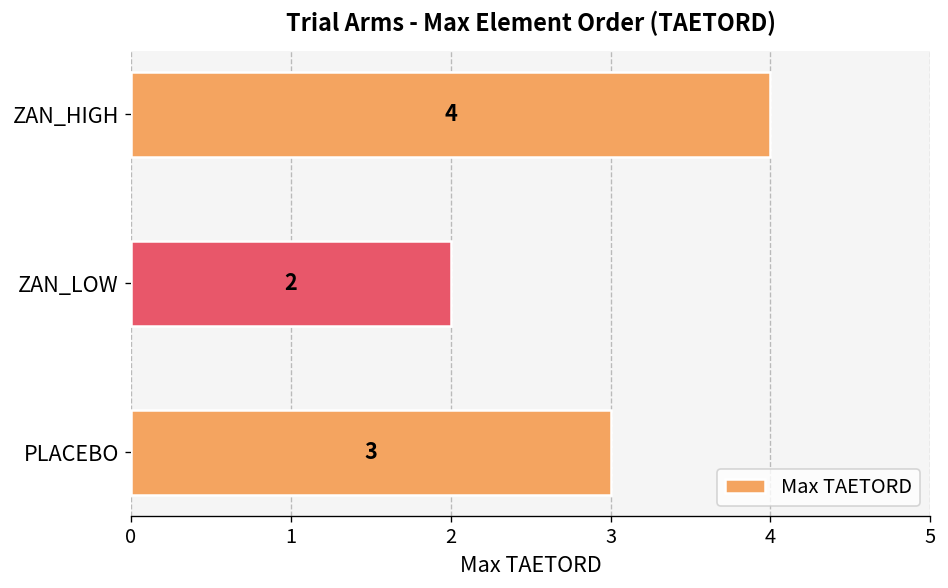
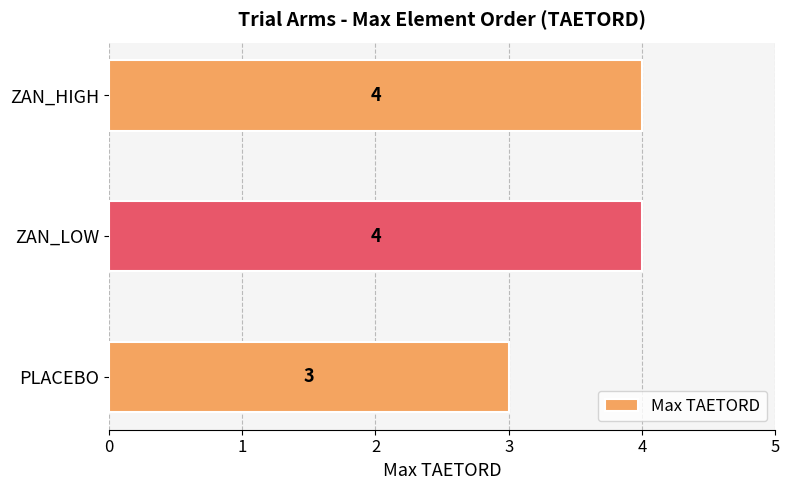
  {
    "ZAN_HIGH": 4,
-   "ZAN_LOW": 2,
+   "ZAN_LOW": 4,
    "PLACEBO": 3
  }
